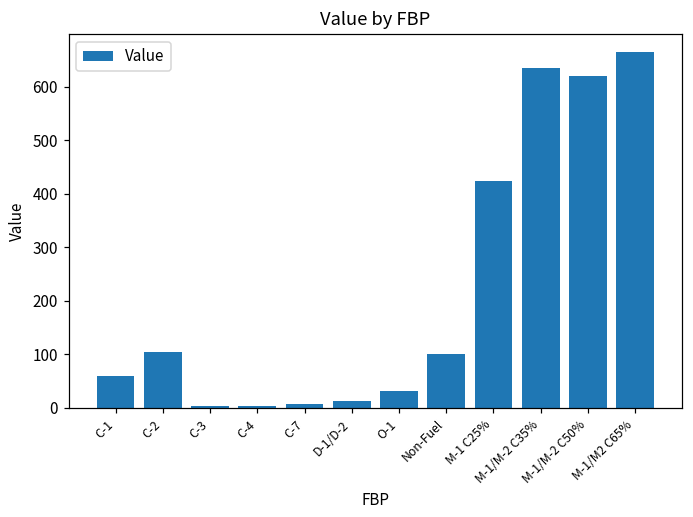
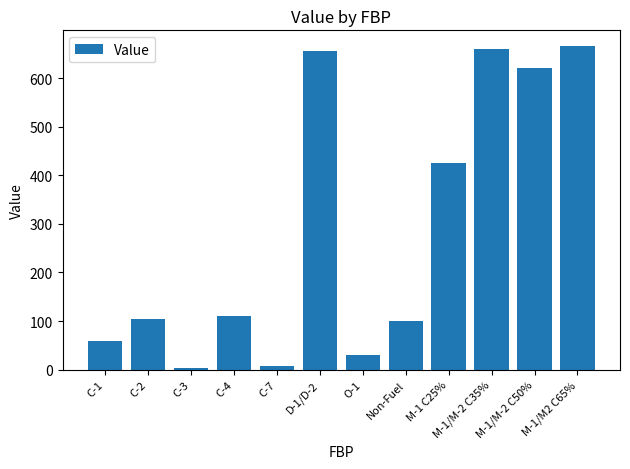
  {
    "C-1": 60,
    "C-2": 110,
-   "C-4": 0,
+   "C-4": 110,
    "C-7": 10,
-   "D-1/D-2": 10,
+   "D-1/D-2": 660,
    "O-1": 30,
    "Non-Fuel": 100,
    "M-1 C25%": 430,
-   "M-1/M-2 C35%": 640,
+   "M-1/M-2 C35%": 660,
    "M-1/M-2 C50%": 620,
    "M-1/M2 C65%": 670
  }
